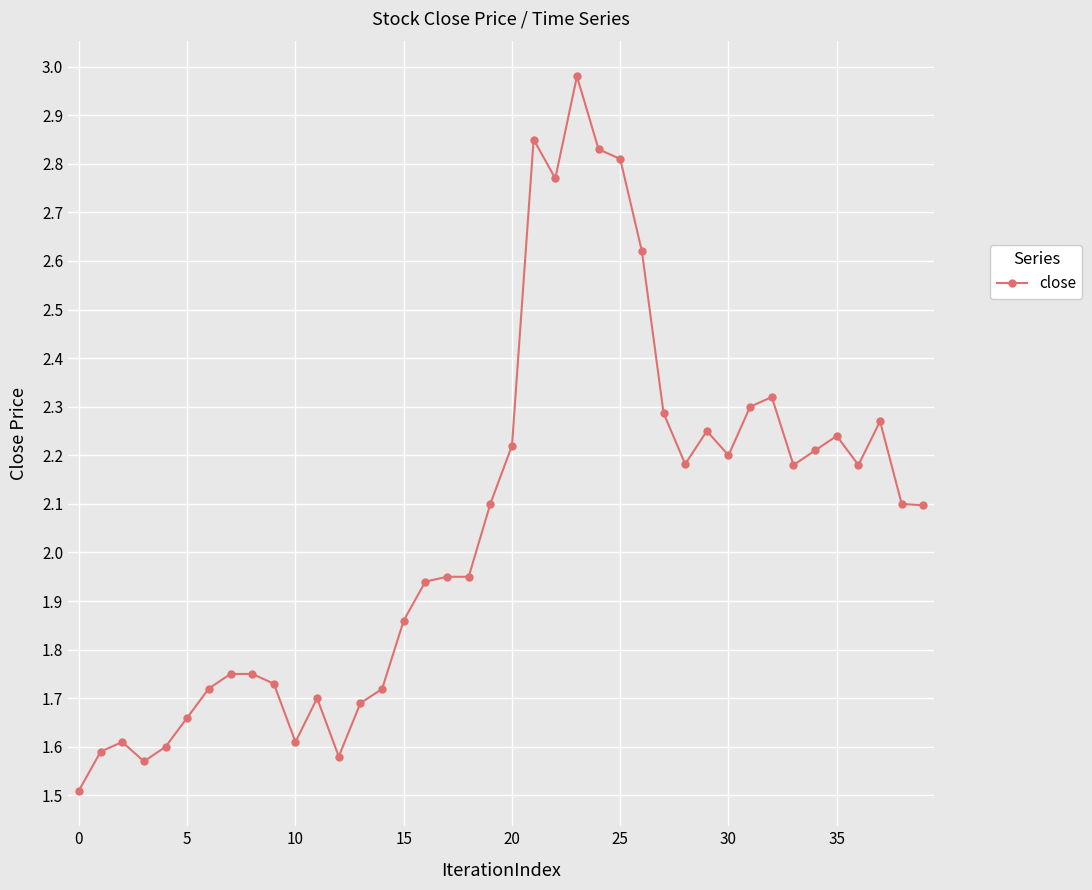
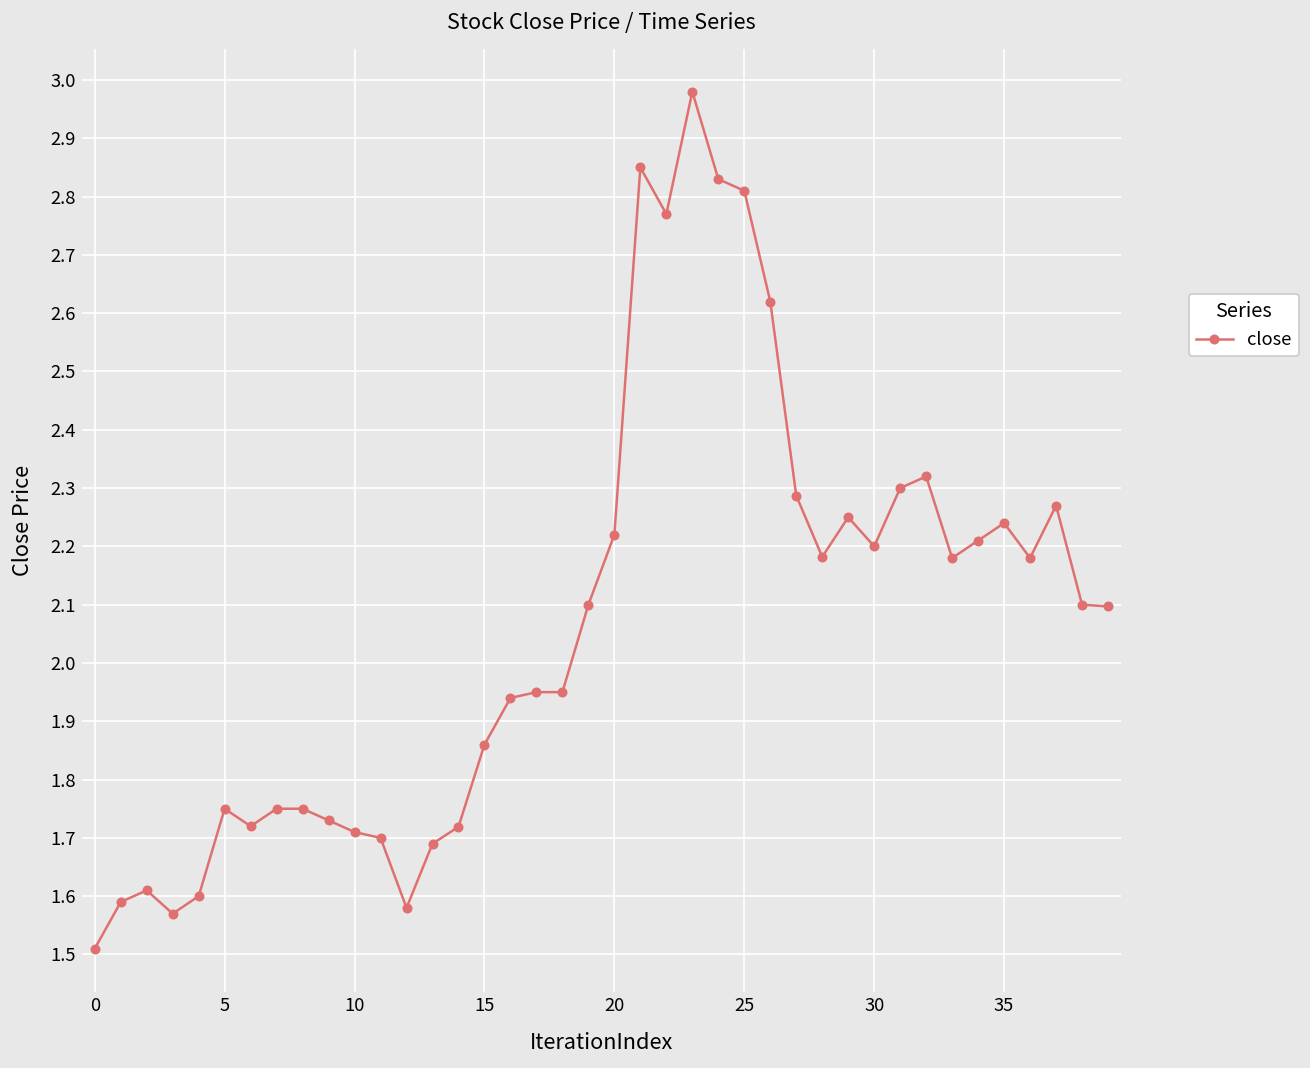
  {
    "0": 1.51,
-   "5": 1.66,
-   "10": 1.61,
+   "5": 1.75,
+   "10": 1.71,
    "15": 1.86,
    "20": 2.22,
    "25": 2.81,
    "30": 2.20,
    "35": 2.24
  }
